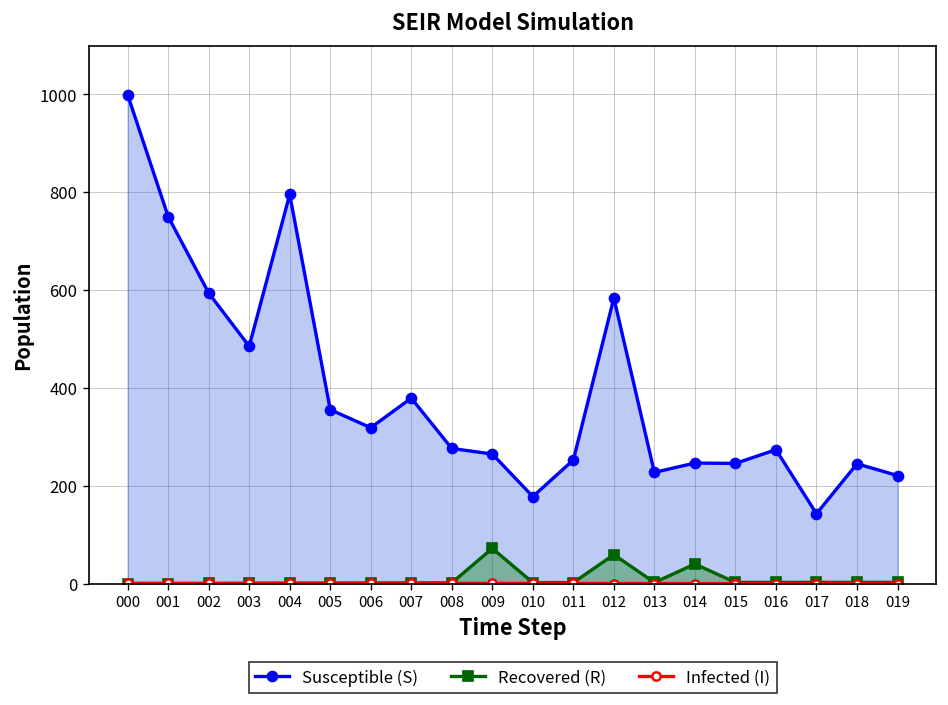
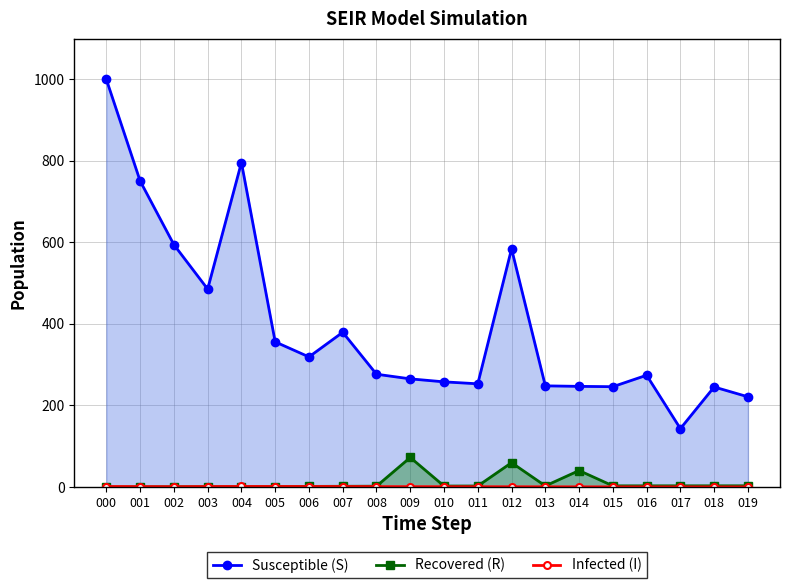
  {
    "Susceptible (S)": {
      "000": 1000,
      "001": 750,
      "002": 590,
      "003": 490,
      "004": 800,
      "005": 360,
      "006": 320,
      "007": 380,
      "008": 280,
      "009": 260,
-     "010": 180,
+     "010": 260,
      "011": 250,
      "012": 580,
-     "013": 230,
+     "013": 250,
      "014": 250,
      "015": 250,
      "016": 270,
      "017": 140,
      "018": 250,
      "019": 220
    },
    "Recovered (R)": {
      "009": 70,
      "012": 60,
      "014": 40
    },
    "Infected (I)": {
      "009": 0,
      "012": 0,
      "014": 0
    }
  }
